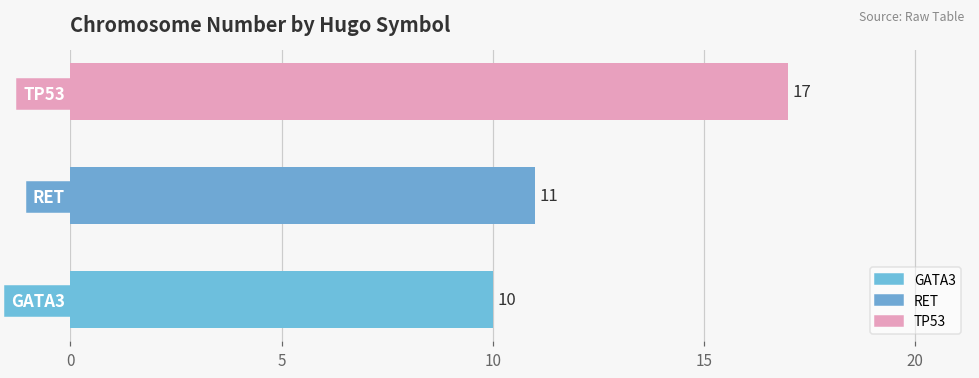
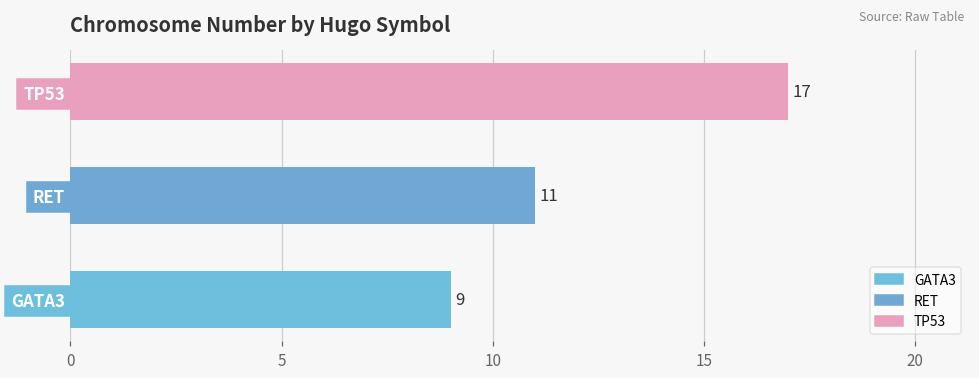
  {
    "TP53": 17,
    "RET": 11,
-   "GATA3": 10
+   "GATA3": 9
  }
